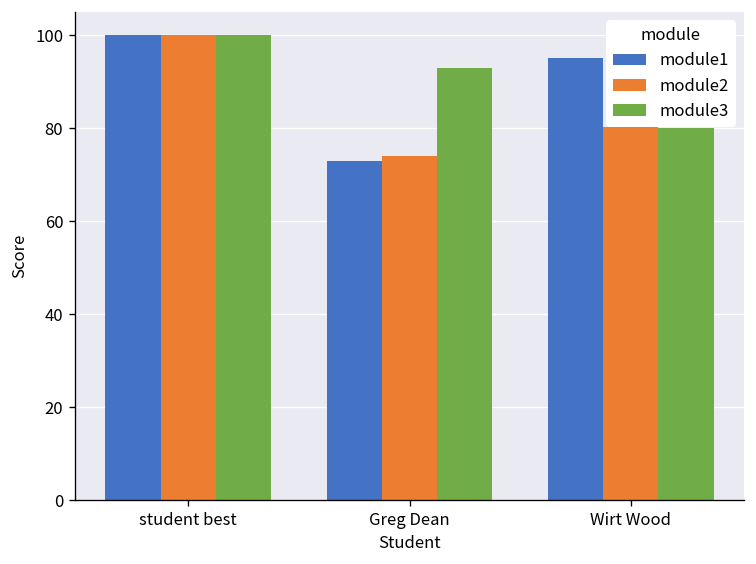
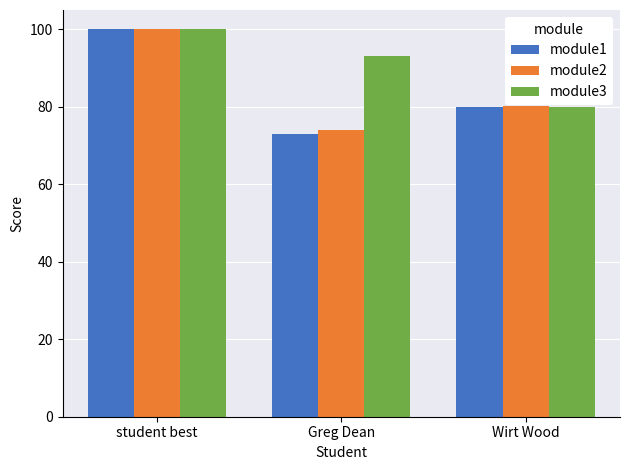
  {
    "module1": {
      "student best": 100,
      "Greg Dean": 73,
-     "Wirt Wood": 95
+     "Wirt Wood": 80
    },
    "module2": {
      "student best": 100,
      "Greg Dean": 74,
      "Wirt Wood": 80
    },
    "module3": {
      "student best": 100,
      "Greg Dean": 93,
      "Wirt Wood": 80
    }
  }
